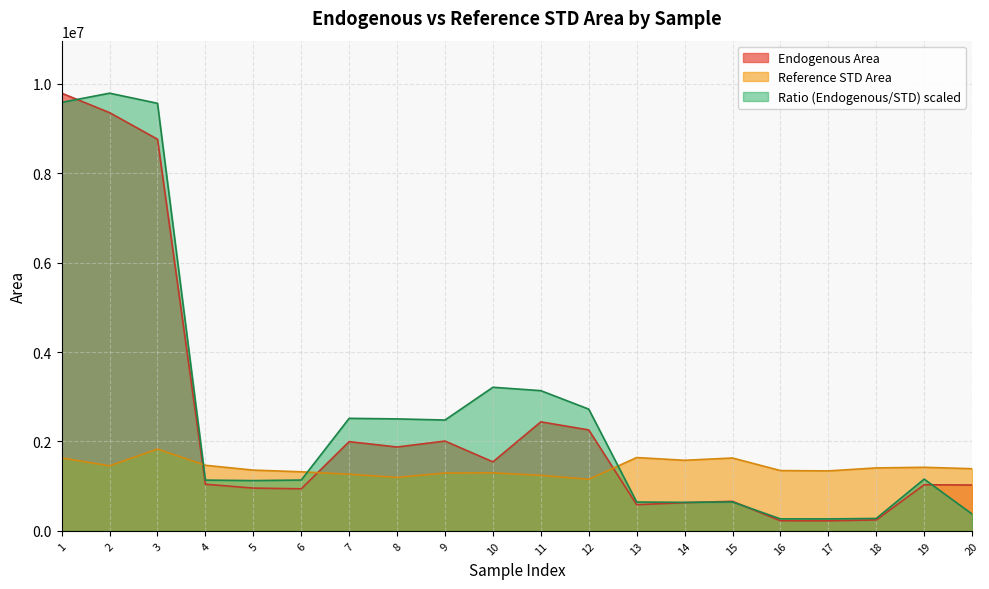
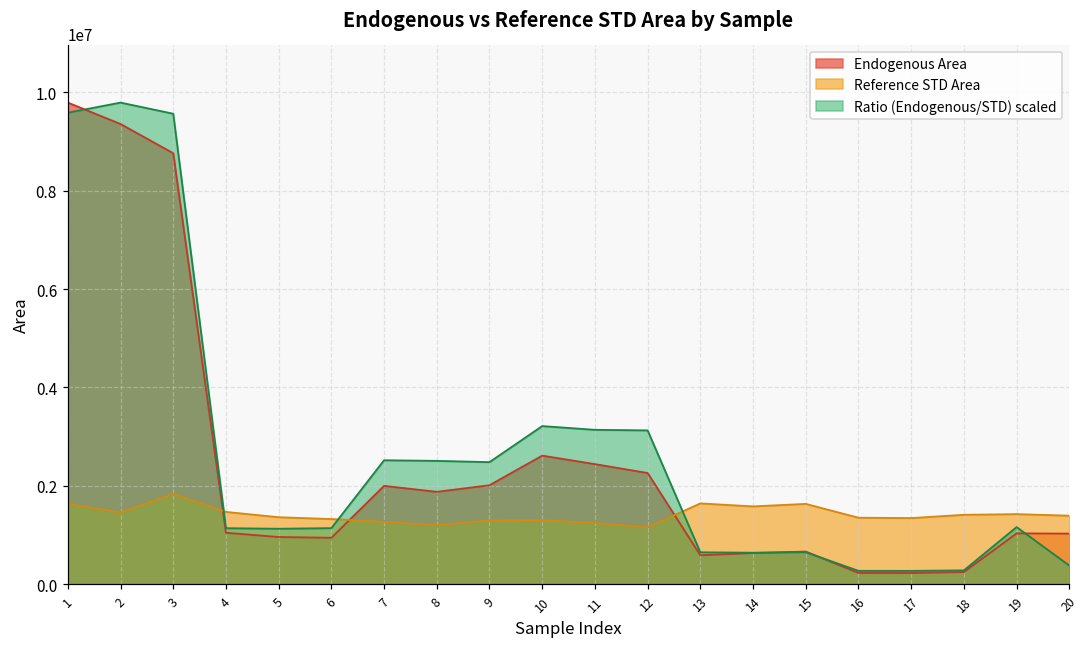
  {
    "Endogenous Area": {
      "1": 9800000,
      "2": 9400000,
      "3": 8800000,
      "4": 1000000,
      "5": 1000000,
      "6": 900000,
      "7": 2000000,
      "8": 1900000,
      "9": 2000000,
-     "10": 1500000,
+     "10": 2600000,
      "11": 2400000,
      "12": 2300000,
      "13": 600000,
      "19": 1000000,
      "20": 1000000
    },
    "Reference STD Area": {
      "1": 1600000,
      "2": 1500000,
      "3": 1800000,
      "4": 1500000,
      "5": 1400000,
      "6": 1300000,
      "7": 1300000,
      "8": 1200000,
      "9": 1300000,
      "10": 1300000,
      "11": 1200000,
      "12": 1200000,
      "13": 1600000,
      "14": 1600000,
      "15": 1600000,
      "16": 1300000,
      "17": 1300000,
      "18": 1400000,
      "19": 1400000,
      "20": 1400000
    },
    "Ratio (Endogenous/STD) scaled": {
      "1": 9600000,
      "2": 9800000,
      "3": 9600000,
      "4": 1100000,
      "5": 1100000,
      "6": 1100000,
      "7": 2500000,
      "8": 2500000,
      "9": 2500000,
      "10": 3200000,
      "11": 3100000,
-     "12": 2700000,
+     "12": 3100000,
      "13": 600000,
      "19": 1200000,
      "20": 400000
    }
  }
